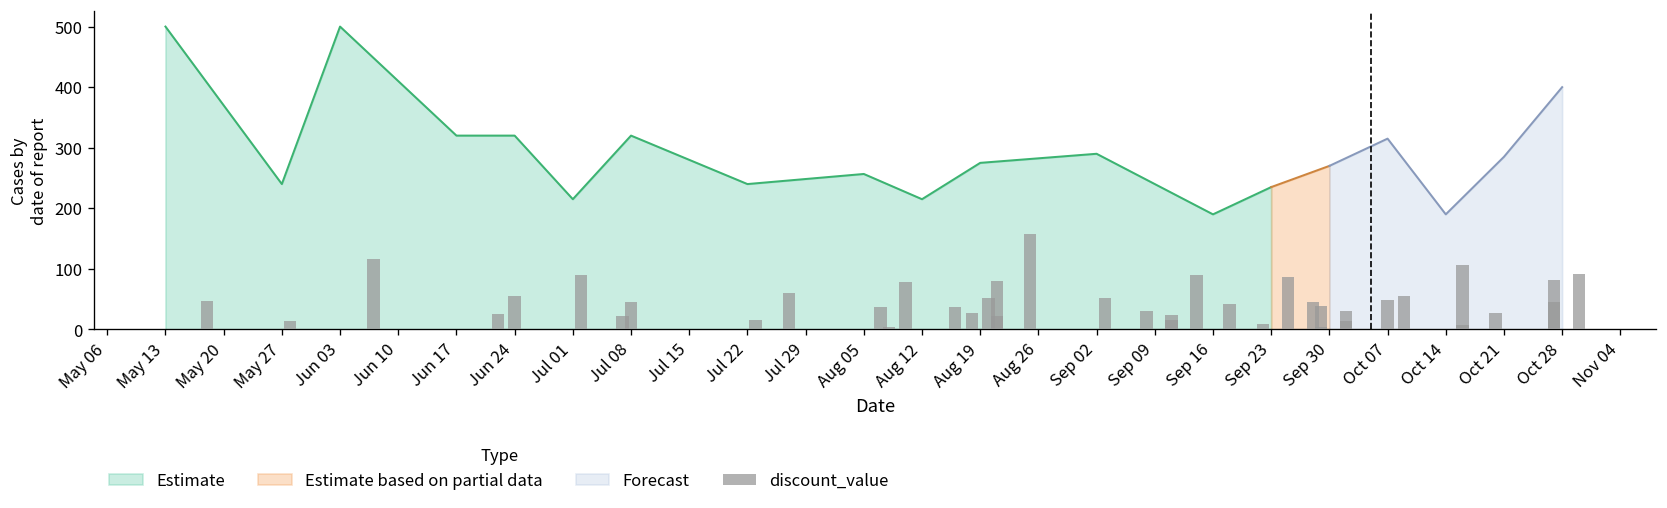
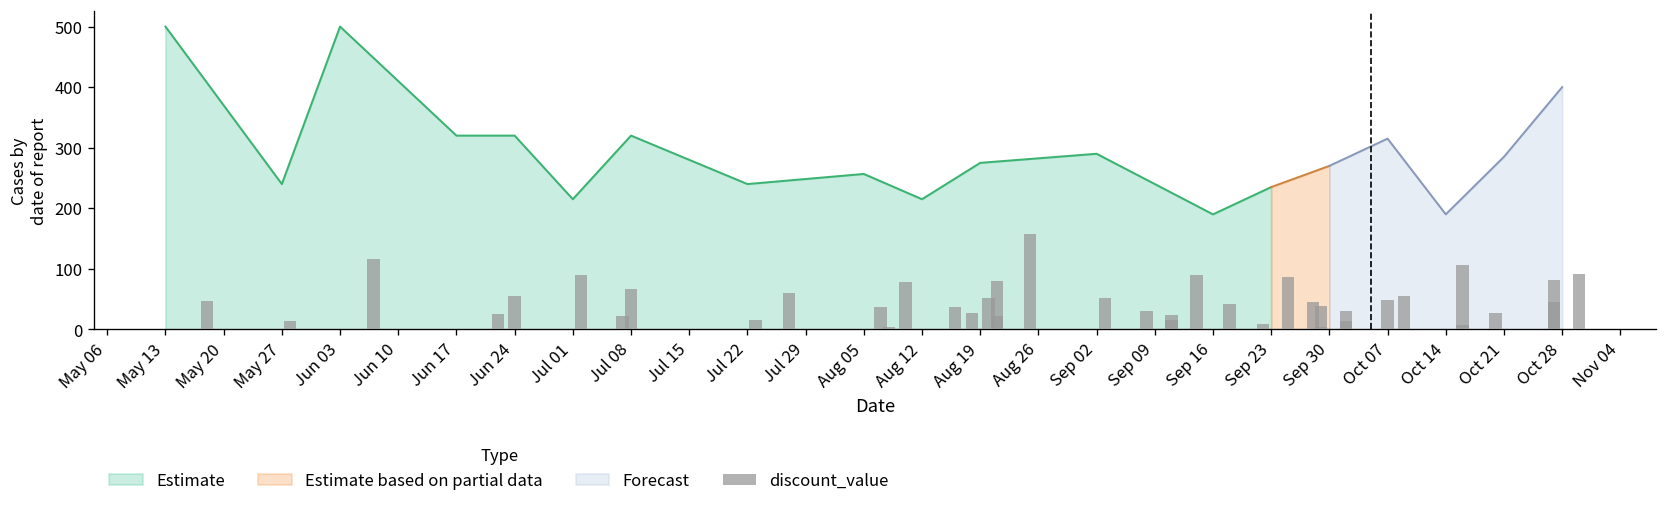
  {
    "discount_value": {
      "Jun 24": 60,
-     "Jul 08": 50,
+     "Jul 08": 70,
      "Oct 07": 50
    }
  }
